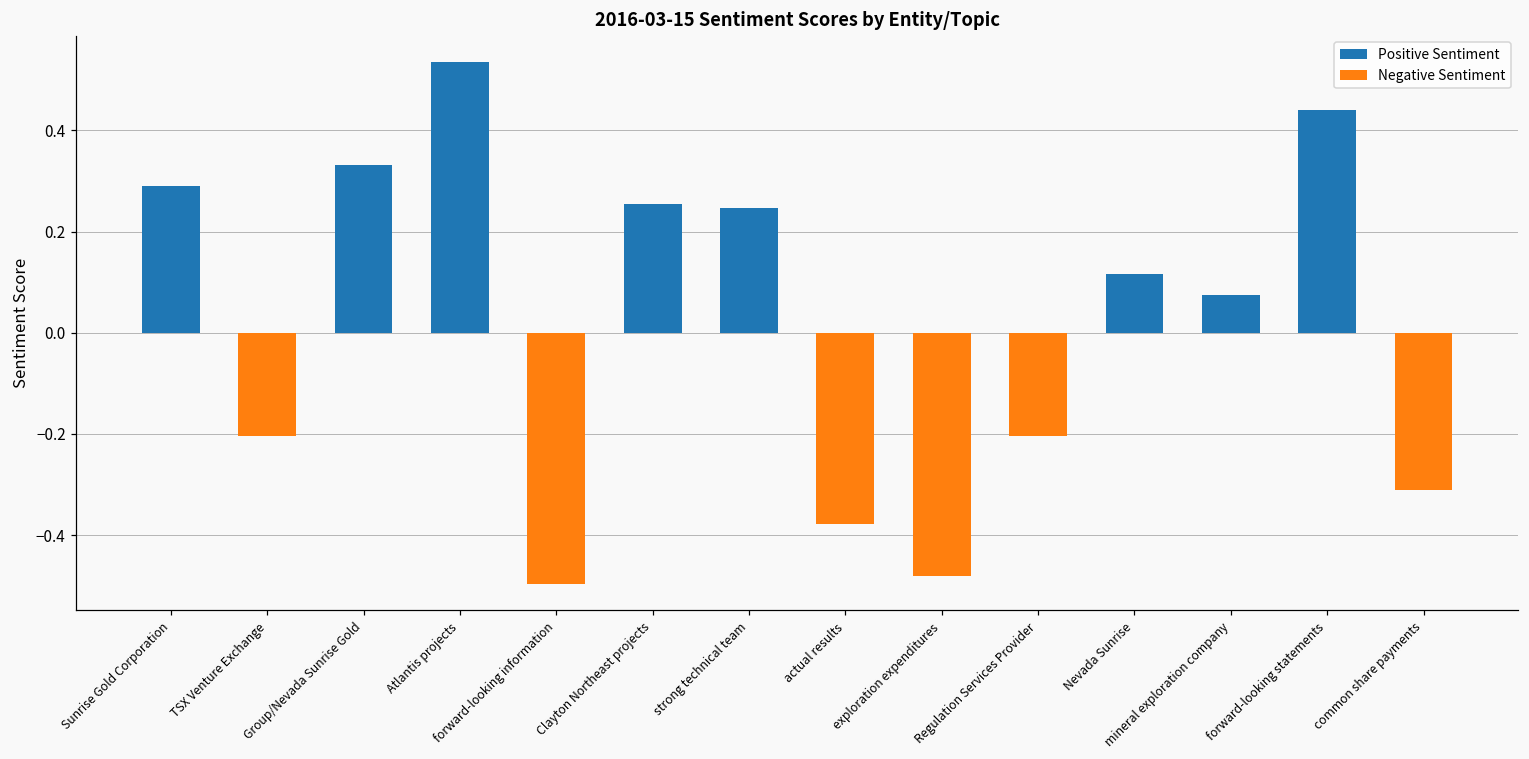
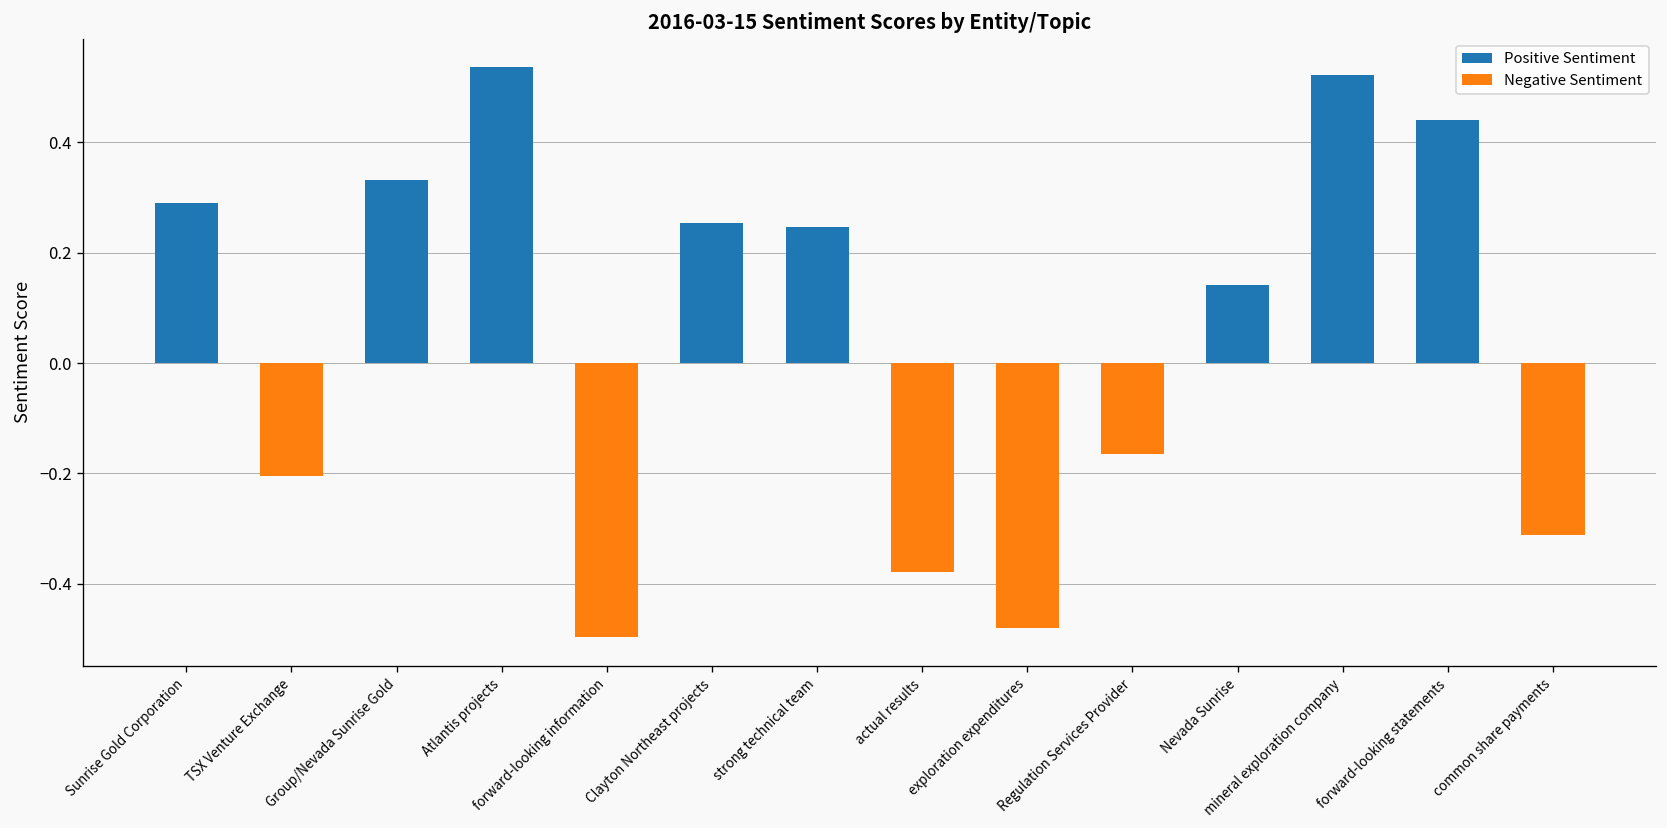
  {
    "Sunrise Gold Corporation": 0.29,
    "TSX Venture Exchange": -0.20,
    "Group/Nevada Sunrise Gold": 0.33,
    "Atlantis projects": 0.54,
    "forward-looking information": -0.50,
    "Clayton Northeast projects": 0.25,
    "strong technical team": 0.25,
    "actual results": -0.38,
    "exploration expenditures": -0.48,
-   "Regulation Services Provider": -0.20,
-   "Nevada Sunrise": 0.12,
-   "mineral exploration company": 0.07,
+   "Regulation Services Provider": -0.16,
+   "Nevada Sunrise": 0.14,
+   "mineral exploration company": 0.52,
    "forward-looking statements": 0.44,
    "common share payments": -0.31
  }
